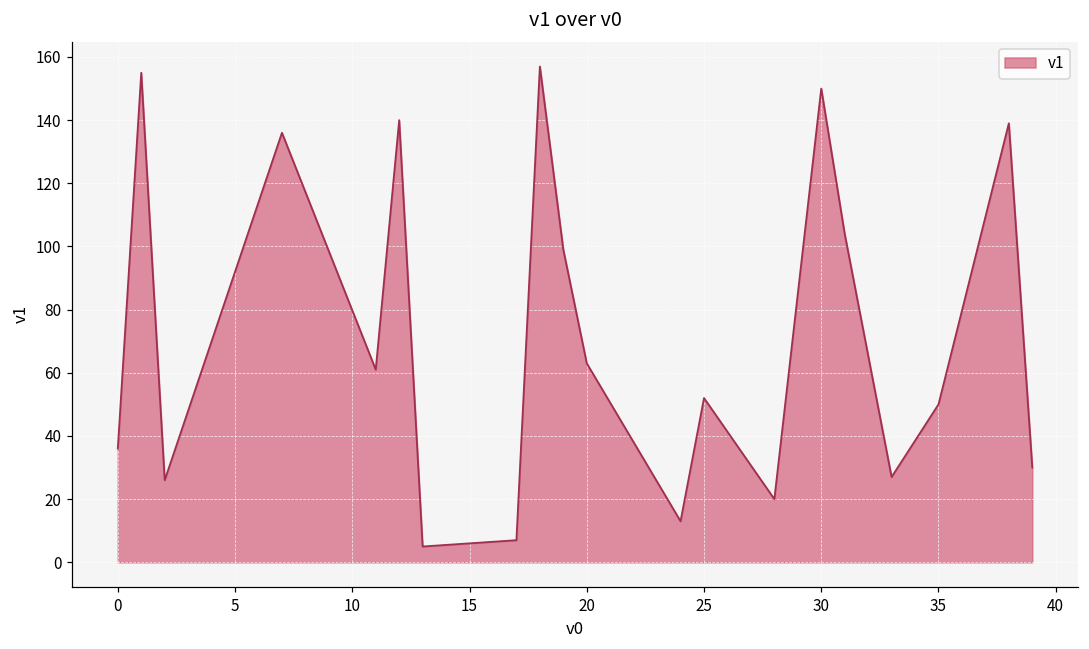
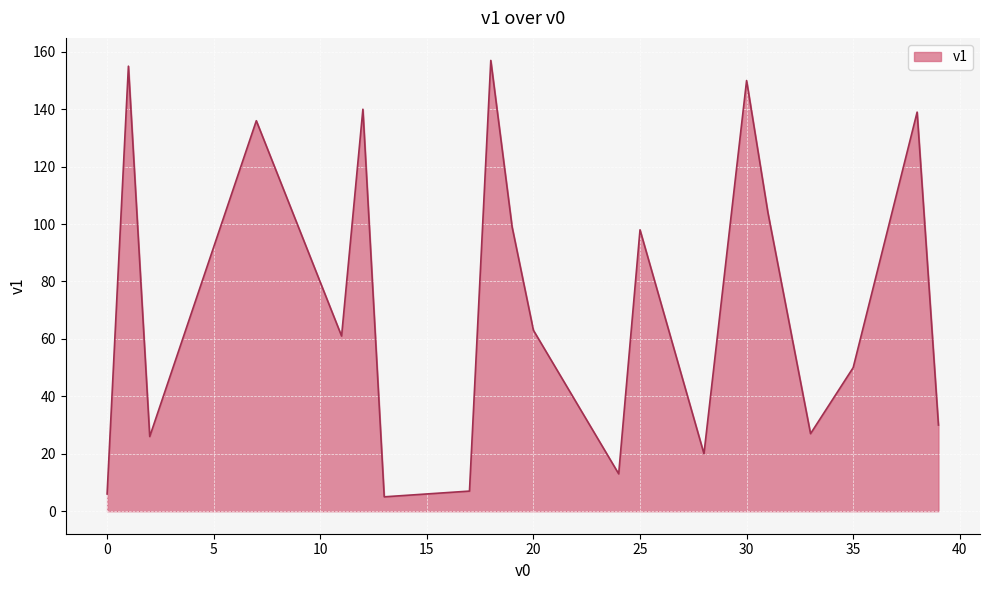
  {
-   "0": 36,
+   "0": 6,
    "20": 63,
-   "25": 52,
+   "25": 98,
    "30": 150,
    "35": 50
  }
